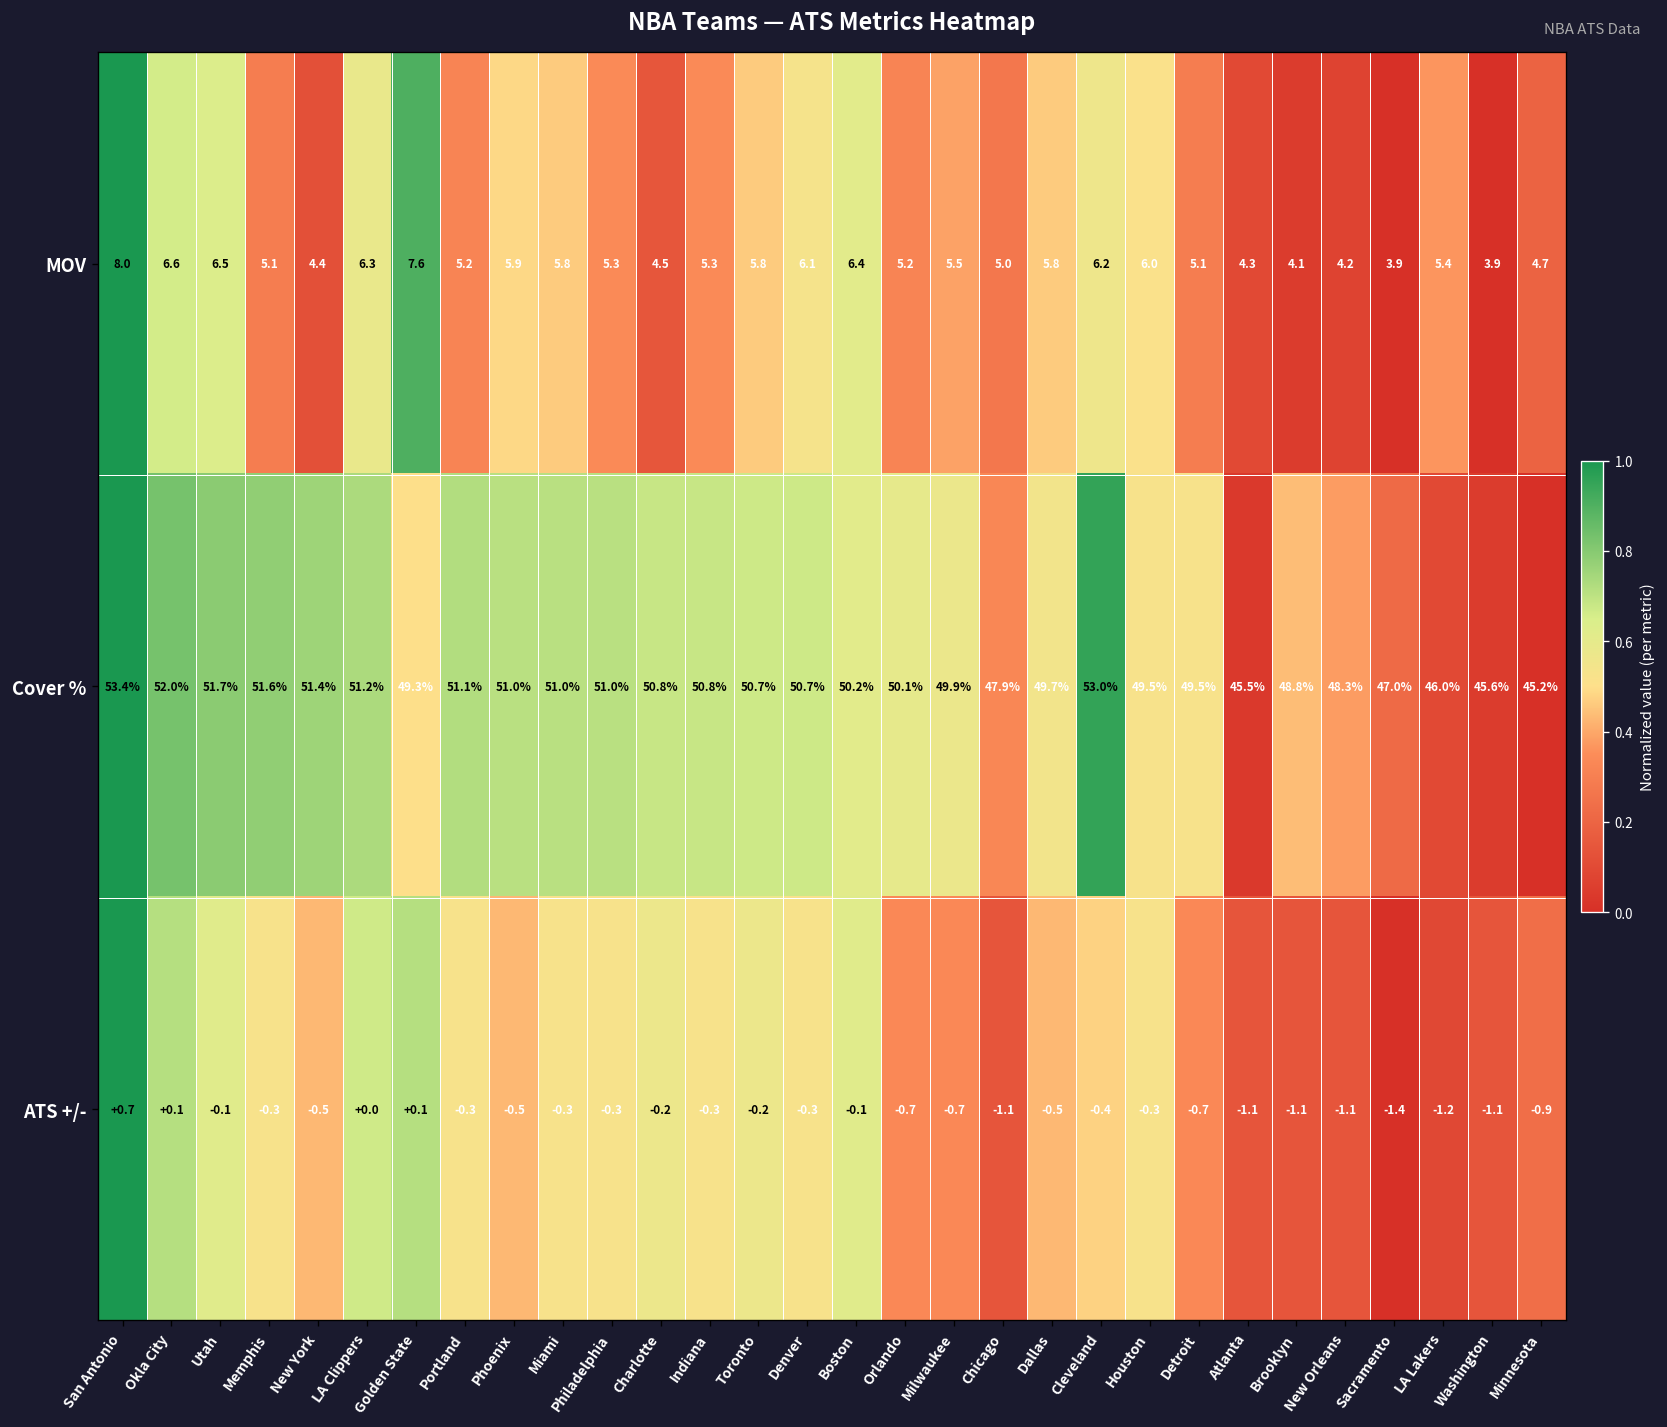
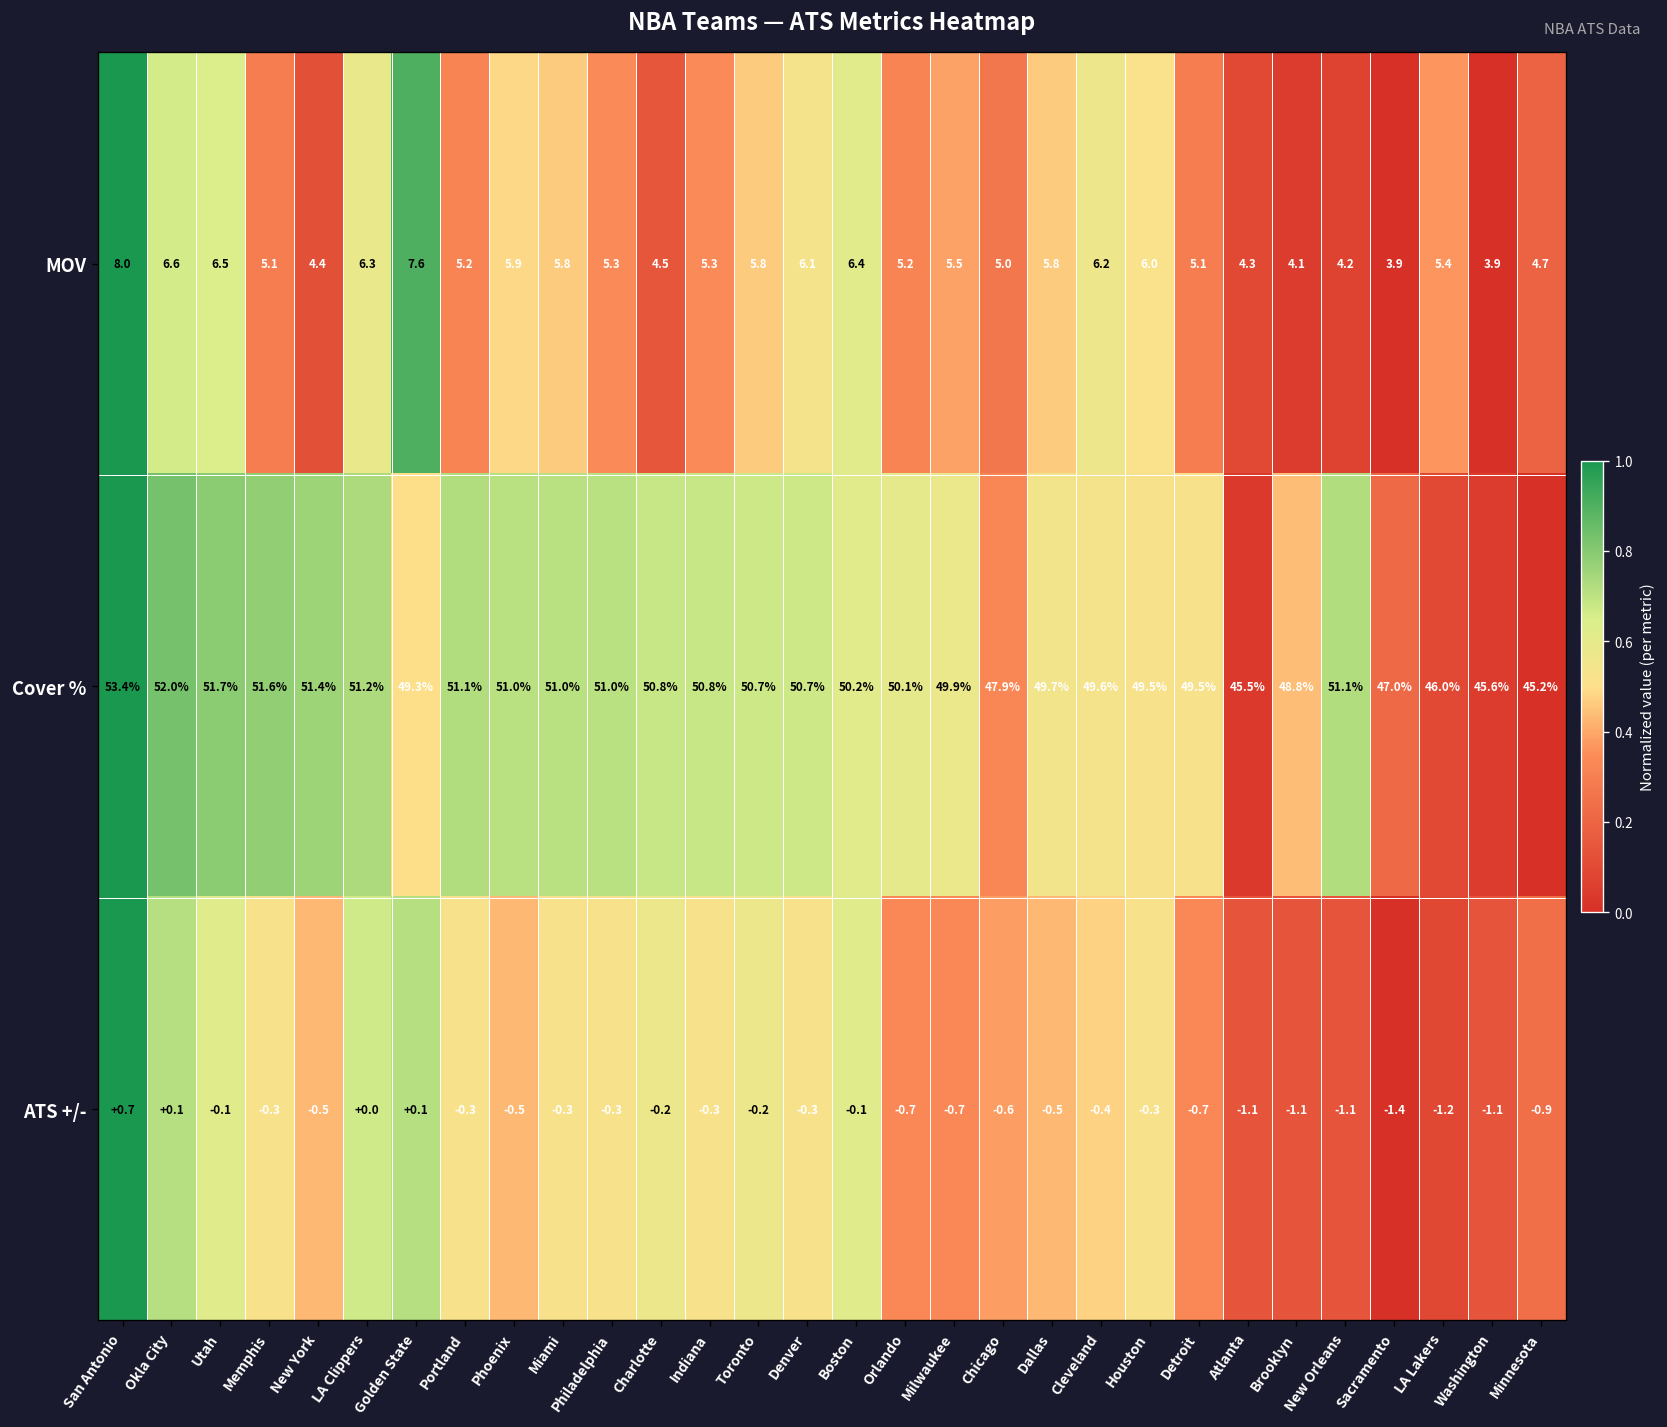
  {
    "MOV": {
      "San Antonio": "8.0",
      "Okla City": "6.6",
      "Utah": "6.5",
      "Memphis": "5.1",
      "New York": "4.4",
      "LA Clippers": "6.3",
      "Golden State": "7.6",
      "Portland": "5.2",
      "Phoenix": "5.9",
      "Miami": "5.8",
      "Philadelphia": "5.3",
      "Charlotte": "4.5",
      "Indiana": "5.3",
      "Toronto": "5.8",
      "Denver": "6.1",
      "Boston": "6.4",
      "Orlando": "5.2",
      "Milwaukee": "5.5",
      "Chicago": "5.0",
      "Dallas": "5.8",
      "Cleveland": "6.2",
      "Houston": "6.0",
      "Detroit": "5.1",
      "Atlanta": "4.3",
      "Brooklyn": "4.1",
      "New Orleans": "4.2",
      "Sacramento": "3.9",
      "LA Lakers": "5.4",
      "Washington": "3.9",
      "Minnesota": "4.7"
    },
    "Cover %": {
      "San Antonio": "53.4%",
      "Okla City": "52.0%",
      "Utah": "51.7%",
      "Memphis": "51.6%",
      "New York": "51.4%",
      "LA Clippers": "51.2%",
      "Golden State": "49.3%",
      "Portland": "51.1%",
      "Phoenix": "51.0%",
      "Miami": "51.0%",
      "Philadelphia": "51.0%",
      "Charlotte": "50.8%",
      "Indiana": "50.8%",
      "Toronto": "50.7%",
      "Denver": "50.7%",
      "Boston": "50.2%",
      "Orlando": "50.1%",
      "Milwaukee": "49.9%",
      "Chicago": "47.9%",
      "Dallas": "49.7%",
-     "Cleveland": "53.0%",
+     "Cleveland": "49.6%",
      "Houston": "49.5%",
      "Detroit": "49.5%",
      "Atlanta": "45.5%",
      "Brooklyn": "48.8%",
-     "New Orleans": "48.3%",
+     "New Orleans": "51.1%",
      "Sacramento": "47.0%",
      "LA Lakers": "46.0%",
      "Washington": "45.6%",
      "Minnesota": "45.2%"
    },
    "ATS +/-": {
      "San Antonio": "+0.7",
      "Okla City": "+0.1",
      "Utah": "-0.1",
      "Memphis": "-0.3",
      "New York": "-0.5",
      "LA Clippers": "+0.0",
      "Golden State": "+0.1",
      "Portland": "-0.3",
      "Phoenix": "-0.5",
      "Miami": "-0.3",
      "Philadelphia": "-0.3",
      "Charlotte": "-0.2",
      "Indiana": "-0.3",
      "Toronto": "-0.2",
      "Denver": "-0.3",
      "Boston": "-0.1",
      "Orlando": "-0.7",
      "Milwaukee": "-0.7",
-     "Chicago": "-1.1",
+     "Chicago": "-0.6",
      "Dallas": "-0.5",
      "Cleveland": "-0.4",
      "Houston": "-0.3",
      "Detroit": "-0.7",
      "Atlanta": "-1.1",
      "Brooklyn": "-1.1",
      "New Orleans": "-1.1",
      "Sacramento": "-1.4",
      "LA Lakers": "-1.2",
      "Washington": "-1.1",
      "Minnesota": "-0.9"
    }
  }
